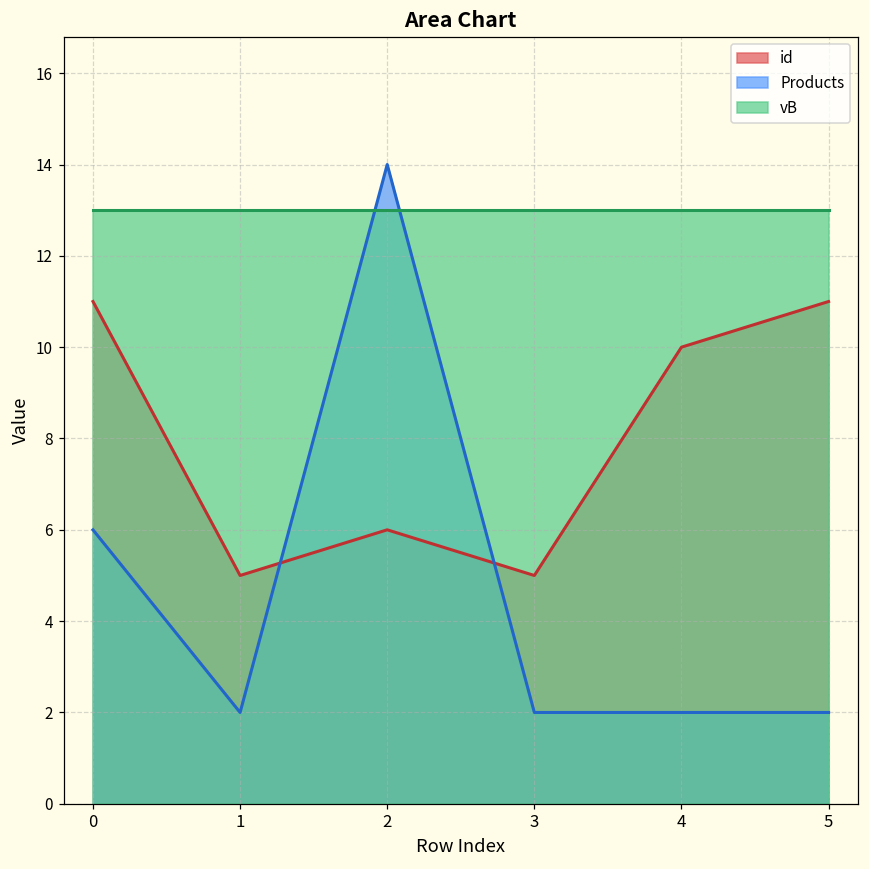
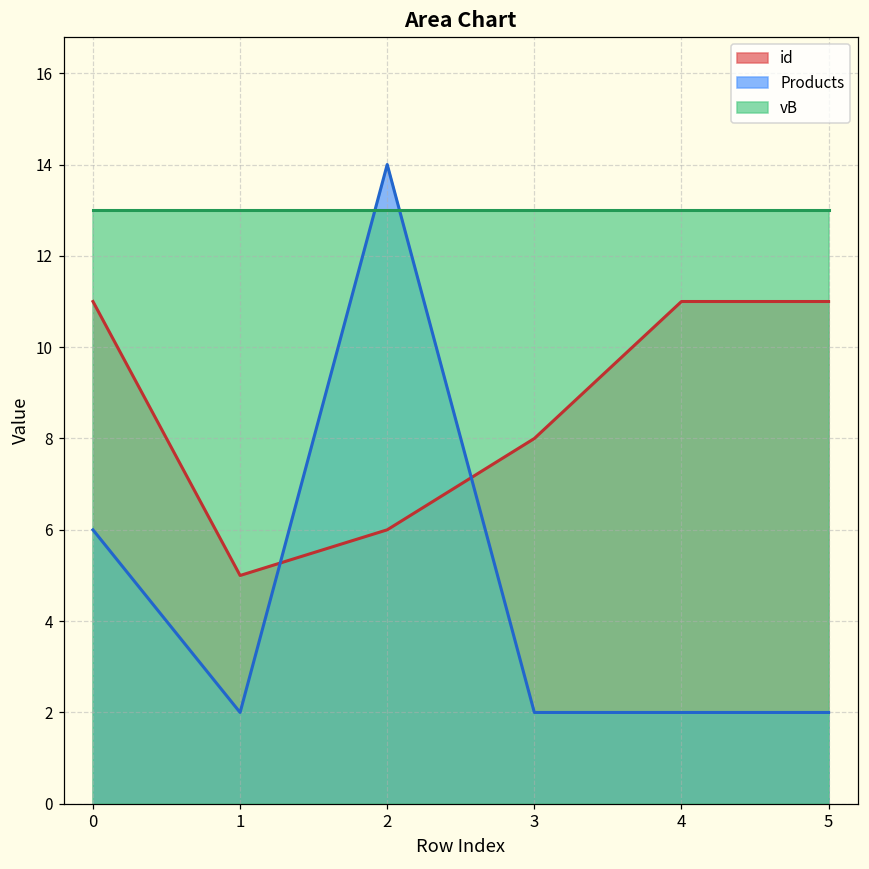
  {
    "id": {
      "0": 11,
      "1": 5,
      "2": 6,
-     "3": 5,
-     "4": 10,
+     "3": 8,
+     "4": 11,
      "5": 11
    },
    "Products": {
      "0": 6,
      "1": 2,
      "2": 14,
      "3": 2,
      "4": 2,
      "5": 2
    },
    "vB": {
      "0": 13,
      "1": 13,
      "2": 13,
      "3": 13,
      "4": 13,
      "5": 13
    }
  }
